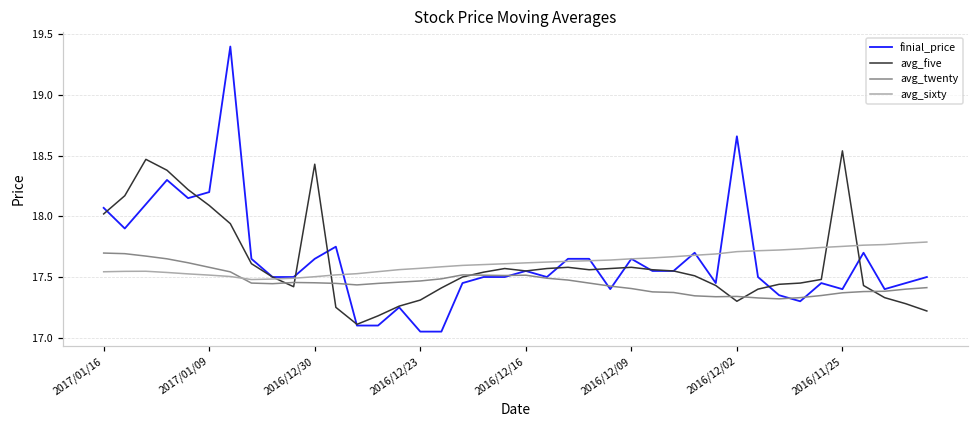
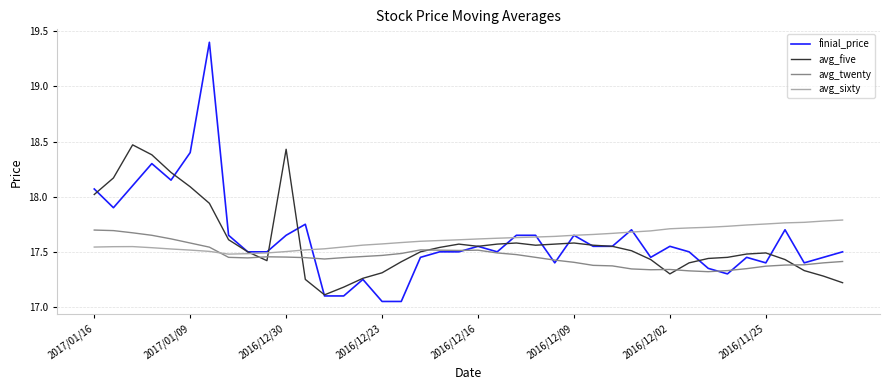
  {
    "finial_price": {
      "2017/01/16": 18.07,
-     "2017/01/09": 18.2,
+     "2017/01/09": 18.4,
      "2016/12/30": 17.65,
      "2016/12/23": 17.05,
-     "2016/12/02": 18.66,
+     "2016/12/02": 17.55,
      "2016/11/25": 17.40
    },
    "avg_five": {
      "2017/01/16": 18.02,
      "2017/01/09": 18.09,
      "2016/12/30": 18.43,
      "2016/12/23": 17.31,
      "2016/12/09": 17.58,
      "2016/12/02": 17.30,
-     "2016/11/25": 18.54
+     "2016/11/25": 17.49
    }
  }
